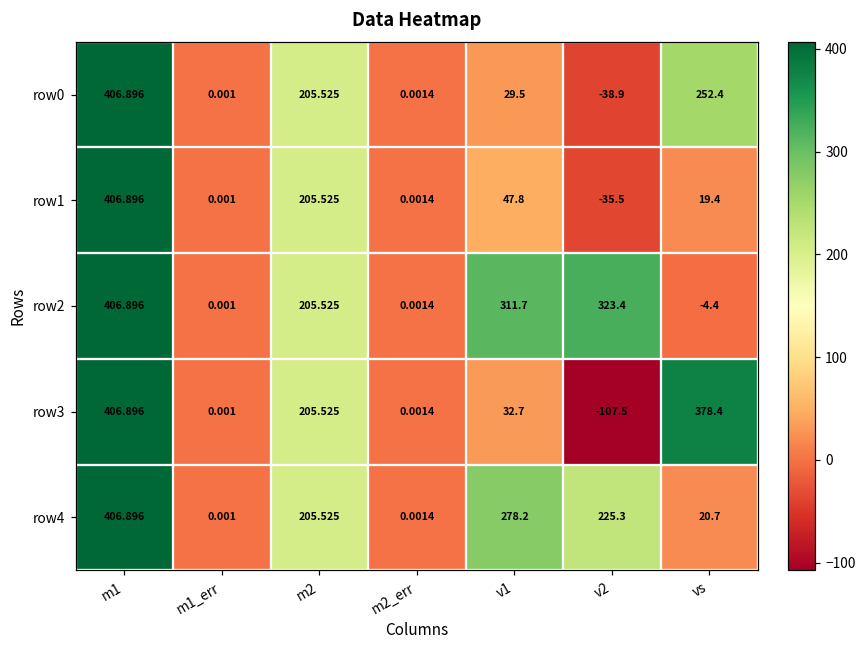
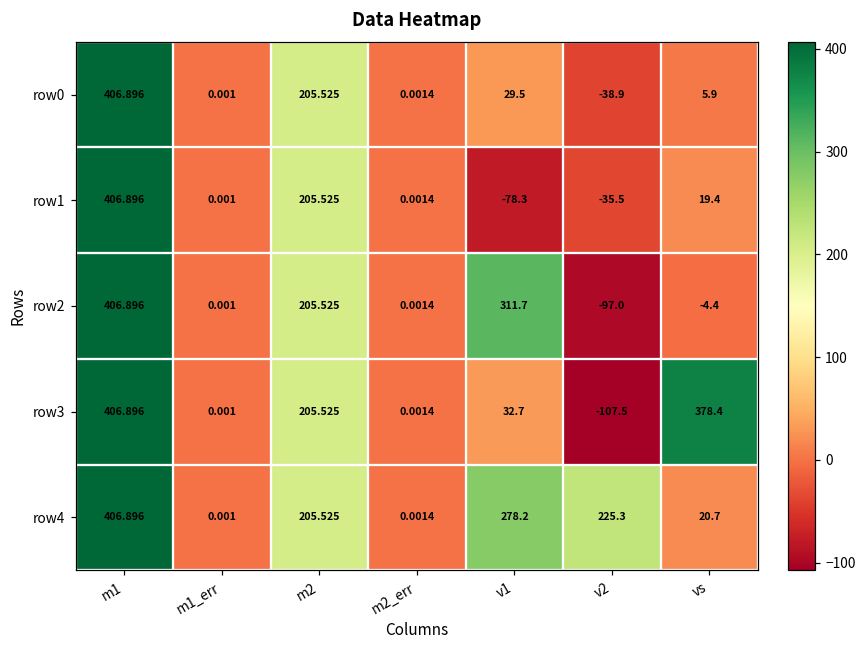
  {
    "row0": {
      "m1": 406.896,
      "m1_err": 0.001,
      "m2": 205.525,
      "m2_err": 0.0014,
      "v1": 29.5,
      "v2": -38.9,
-     "vs": 252.4
+     "vs": 5.9
    },
    "row1": {
      "m1": 406.896,
      "m1_err": 0.001,
      "m2": 205.525,
      "m2_err": 0.0014,
-     "v1": 47.8,
+     "v1": -78.3,
      "v2": -35.5,
      "vs": 19.4
    },
    "row2": {
      "m1": 406.896,
      "m1_err": 0.001,
      "m2": 205.525,
      "m2_err": 0.0014,
      "v1": 311.7,
-     "v2": 323.4,
+     "v2": -97.0,
      "vs": -4.4
    },
    "row3": {
      "m1": 406.896,
      "m1_err": 0.001,
      "m2": 205.525,
      "m2_err": 0.0014,
      "v1": 32.7,
      "v2": -107.5,
      "vs": 378.4
    },
    "row4": {
      "m1": 406.896,
      "m1_err": 0.001,
      "m2": 205.525,
      "m2_err": 0.0014,
      "v1": 278.2,
      "v2": 225.3,
      "vs": 20.7
    }
  }
